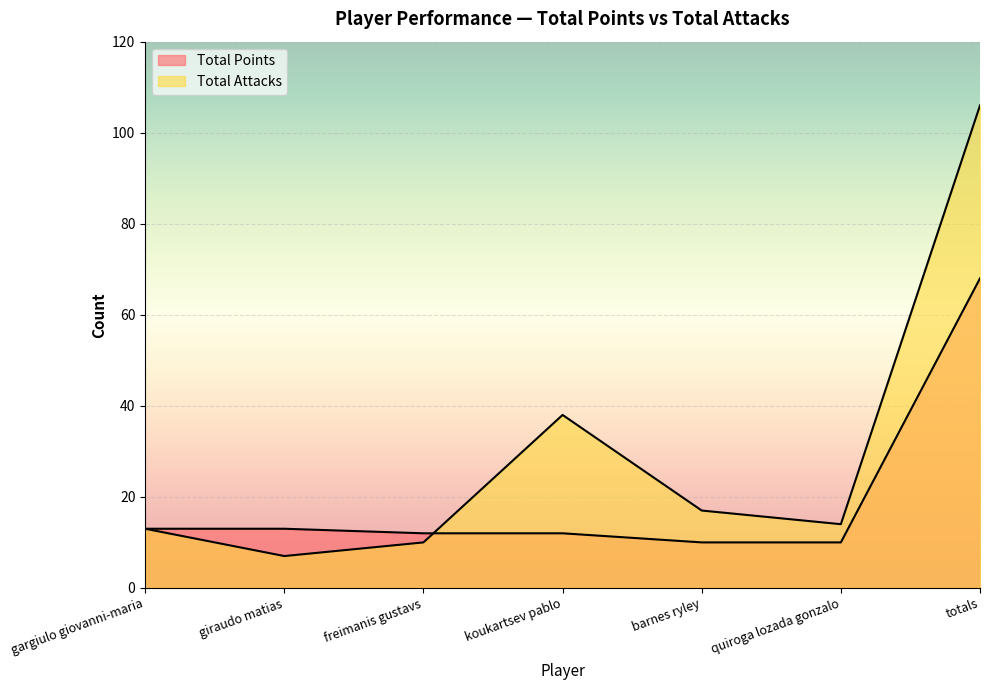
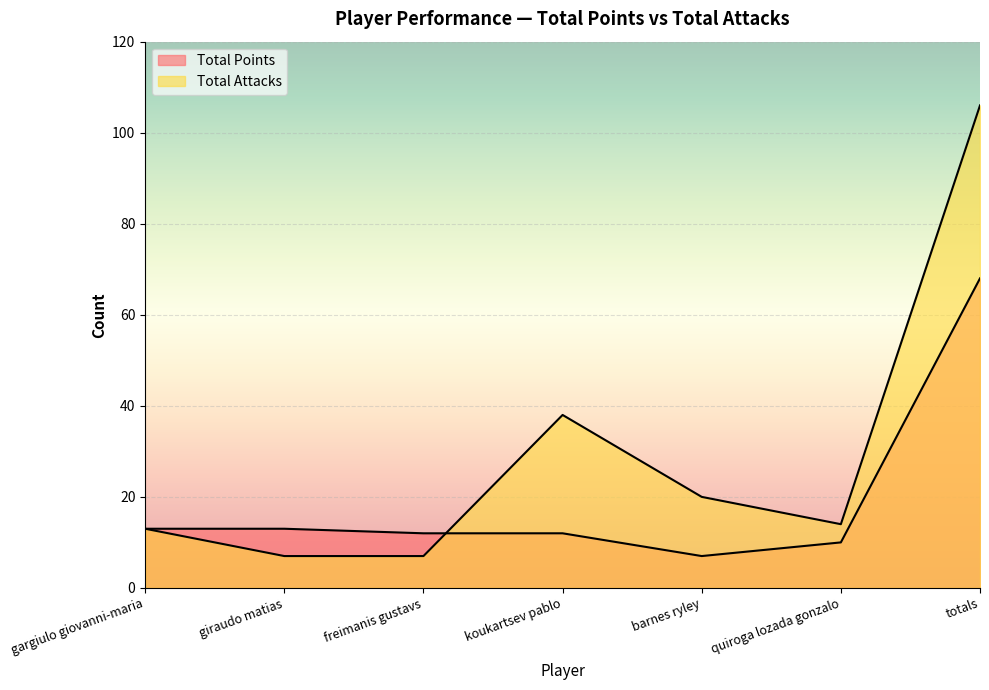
  {
    "Total Points": {
      "giraudo matias": 13,
      "freimanis gustavs": 12,
      "koukartsev pablo": 12,
-     "barnes ryley": 10,
+     "barnes ryley": 7,
      "quiroga lozada gonzalo": 10,
      "totals": 68
    },
    "Total Attacks": {
      "giraudo matias": 7,
-     "freimanis gustavs": 10,
+     "freimanis gustavs": 7,
      "koukartsev pablo": 38,
-     "barnes ryley": 17,
+     "barnes ryley": 20,
      "quiroga lozada gonzalo": 14,
      "totals": 106
    }
  }
